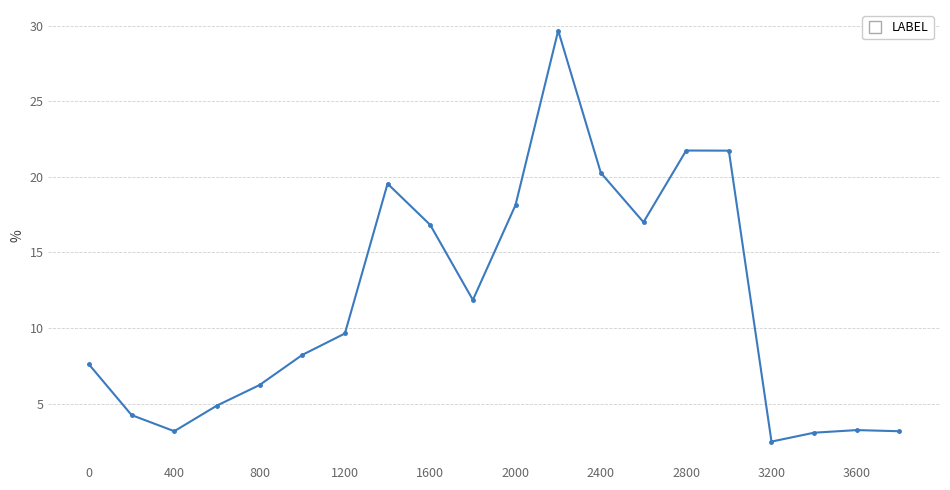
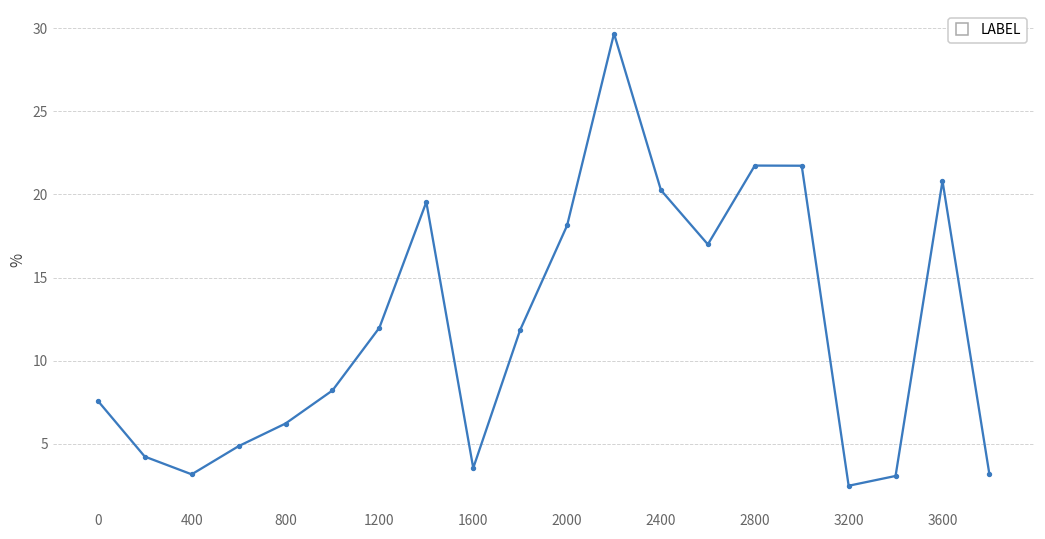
  {
    "0": 7.6,
    "400": 3.2,
    "800": 6.2,
-   "1200": 9.6,
-   "1600": 16.8,
+   "1200": 12.0,
+   "1600": 3.6,
    "2000": 18.1,
    "2400": 20.3,
    "2800": 21.7,
    "3200": 2.5,
-   "3600": 3.2
+   "3600": 20.8
  }
